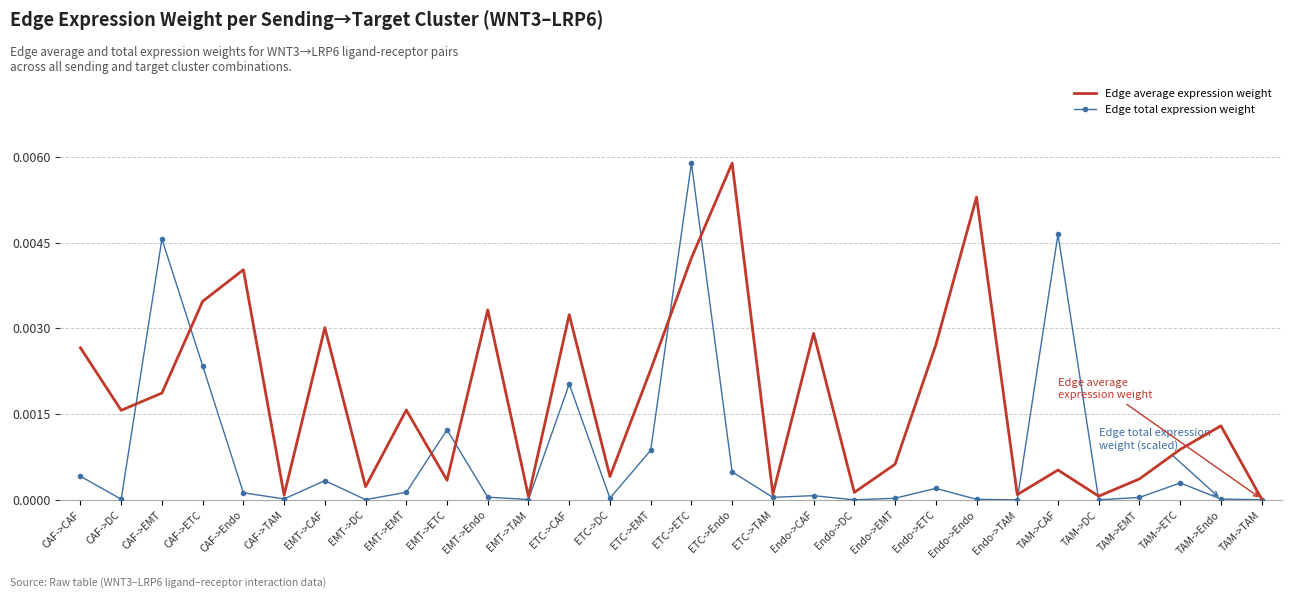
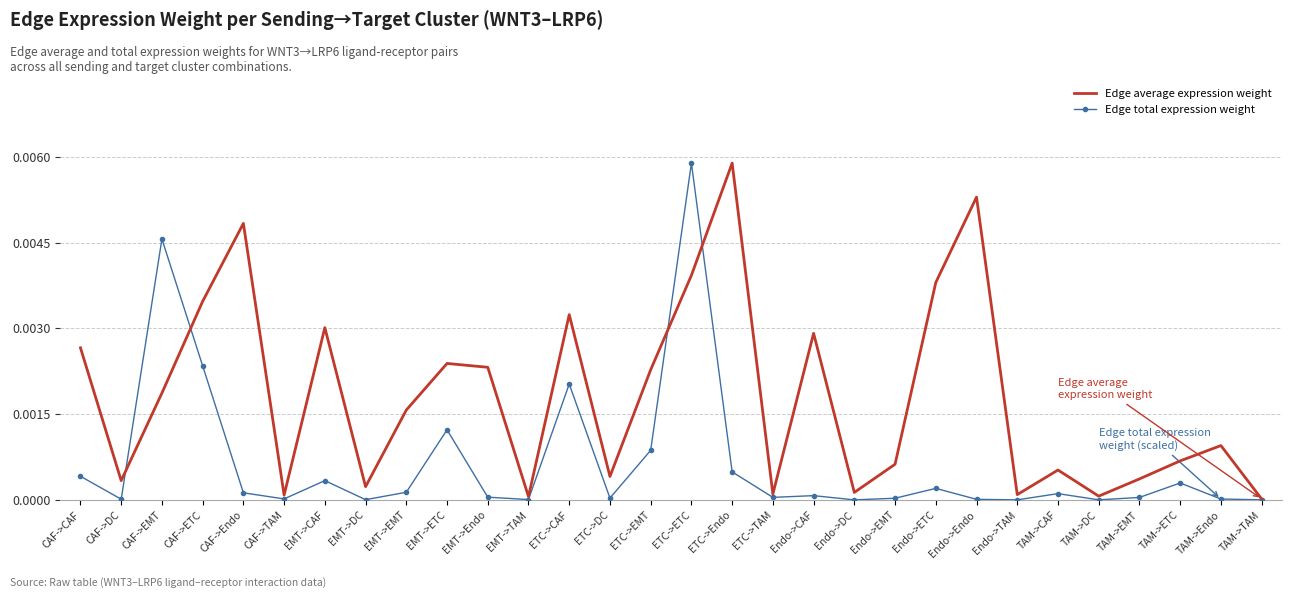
  {
    "Edge total expression weight": {
      "CAF->CAF": 0.0004,
      "CAF->DC": 0.0000,
      "CAF->EMT": 0.0046,
      "CAF->ETC": 0.0023,
      "CAF->Endo": 0.0001,
      "CAF->TAM": 0.0000,
      "EMT->CAF": 0.0003,
      "EMT->DC": 0.0000,
      "EMT->EMT": 0.0001,
      "EMT->ETC": 0.0012,
      "EMT->Endo": 0.0000,
      "EMT->TAM": 0.0000,
      "ETC->CAF": 0.0020,
      "ETC->DC": 0.0000,
      "ETC->EMT": 0.0009,
      "ETC->ETC": 0.0059,
      "ETC->Endo": 0.0005,
      "ETC->TAM": 0.0000,
      "Endo->CAF": 0.0001,
      "Endo->DC": 0.0000,
      "Endo->EMT": 0.0000,
      "Endo->ETC": 0.0002,
      "Endo->Endo": 0.0000,
      "Endo->TAM": 0.0000,
-     "TAM->CAF": 0.0046,
+     "TAM->CAF": 0.0001,
      "TAM->DC": 0.0000,
      "TAM->EMT": 0.0000,
      "TAM->ETC": 0.0003,
      "TAM->Endo": 0.0000
    },
    "Edge average expression weight": {
      "CAF->CAF": 0.0027,
-     "CAF->DC": 0.0016,
+     "CAF->DC": 0.0003,
      "CAF->EMT": 0.0019,
      "CAF->ETC": 0.0035,
-     "CAF->Endo": 0.0040,
+     "CAF->Endo": 0.0048,
      "CAF->TAM": 0.0001,
      "EMT->CAF": 0.0030,
      "EMT->DC": 0.0002,
      "EMT->EMT": 0.0016,
-     "EMT->ETC": 0.0003,
-     "EMT->Endo": 0.0033,
+     "EMT->ETC": 0.0024,
+     "EMT->Endo": 0.0023,
      "EMT->TAM": 0.0001,
      "ETC->CAF": 0.0032,
      "ETC->DC": 0.0004,
      "ETC->EMT": 0.0023,
-     "ETC->ETC": 0.0042,
+     "ETC->ETC": 0.0039,
      "ETC->Endo": 0.0059,
      "ETC->TAM": 0.0001,
      "Endo->CAF": 0.0029,
      "Endo->DC": 0.0001,
      "Endo->EMT": 0.0006,
-     "Endo->ETC": 0.0027,
+     "Endo->ETC": 0.0038,
      "Endo->Endo": 0.0053,
      "Endo->TAM": 0.0001,
      "TAM->CAF": 0.0005,
      "TAM->DC": 0.0001,
      "TAM->EMT": 0.0004,
-     "TAM->ETC": 0.0009,
-     "TAM->Endo": 0.0013
+     "TAM->ETC": 0.0007,
+     "TAM->Endo": 0.0010
    }
  }
